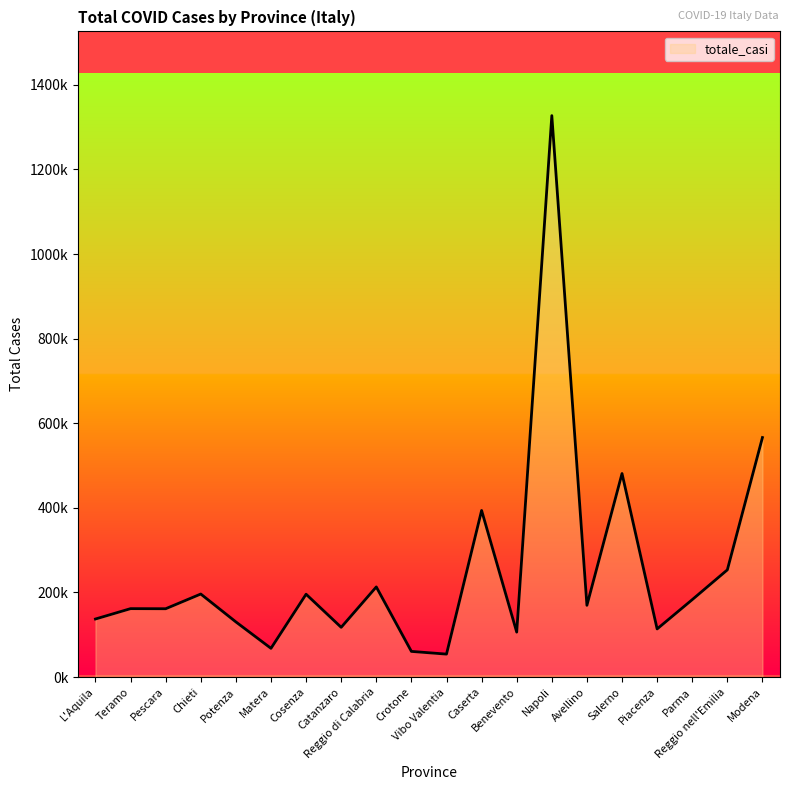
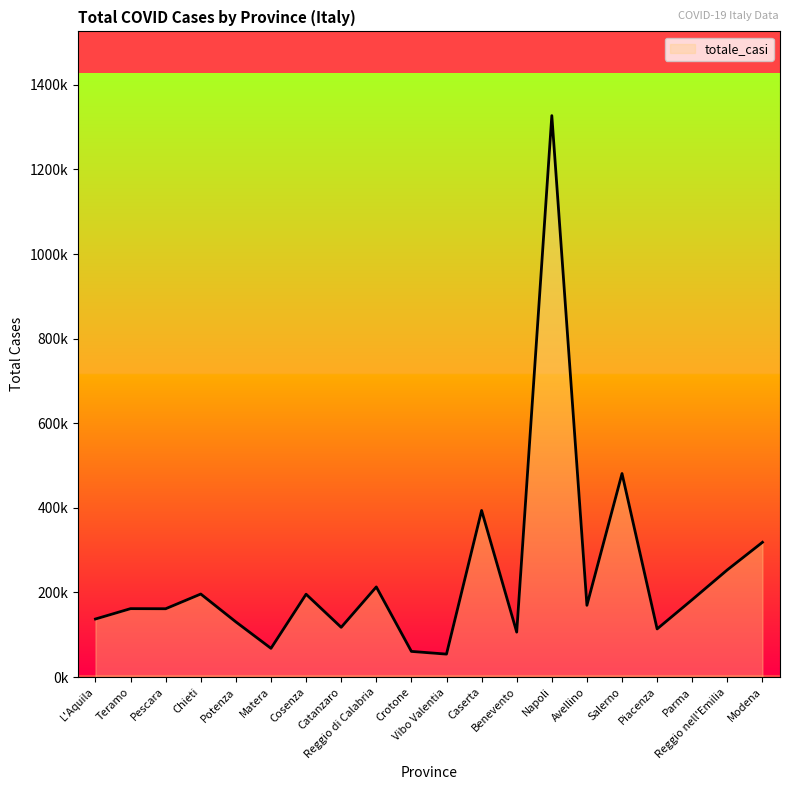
  {
    "L'Aquila": 140000,
    "Teramo": 160000,
    "Pescara": 160000,
    "Chieti": 200000,
    "Potenza": 130000,
    "Matera": 70000,
    "Cosenza": 200000,
    "Catanzaro": 120000,
    "Reggio di Calabria": 210000,
    "Crotone": 60000,
    "Vibo Valentia": 50000,
    "Caserta": 390000,
    "Benevento": 110000,
    "Napoli": 1330000,
    "Avellino": 170000,
    "Salerno": 480000,
    "Piacenza": 110000,
    "Parma": 180000,
    "Reggio nell'Emilia": 250000,
-   "Modena": 570000
+   "Modena": 320000
  }
